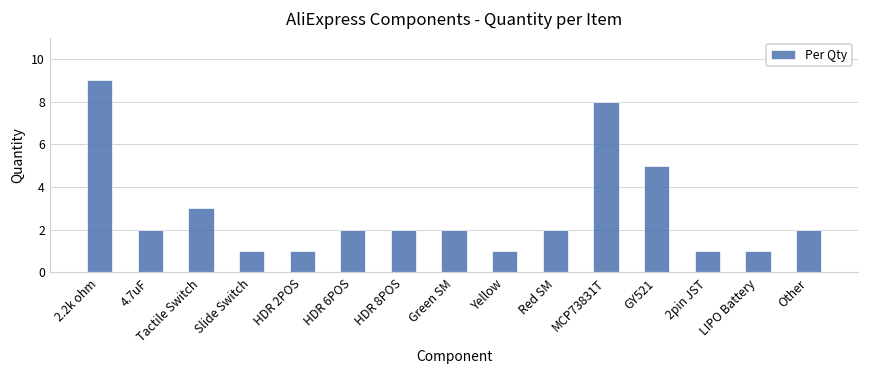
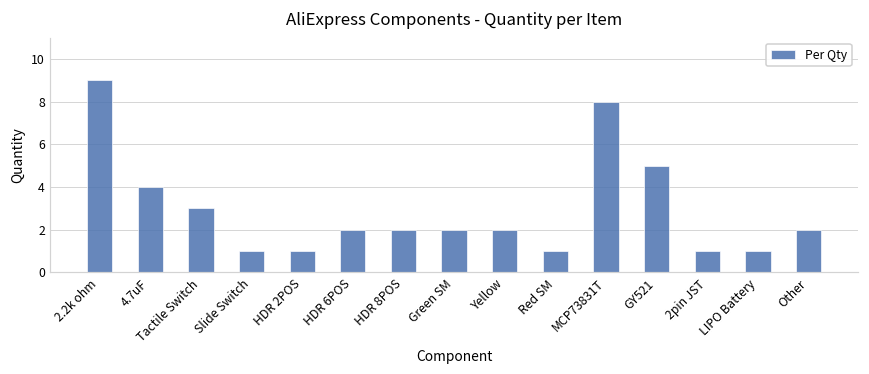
  {
    "2.2k ohm": 9,
-   "4.7uF": 2,
+   "4.7uF": 4,
    "Tactile Switch": 3,
    "Slide Switch": 1,
    "HDR 2POS": 1,
    "HDR 6POS": 2,
    "HDR 8POS": 2,
    "Green SM": 2,
-   "Yellow": 1,
-   "Red SM": 2,
+   "Yellow": 2,
+   "Red SM": 1,
    "MCP73831T": 8,
    "GY521": 5,
    "2pin JST": 1,
    "LIPO Battery": 1,
    "Other": 2
  }
